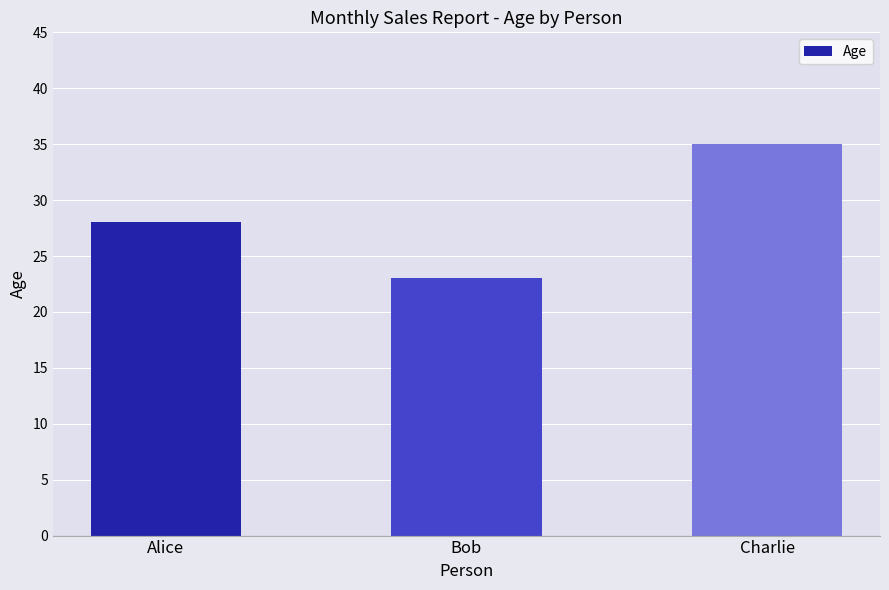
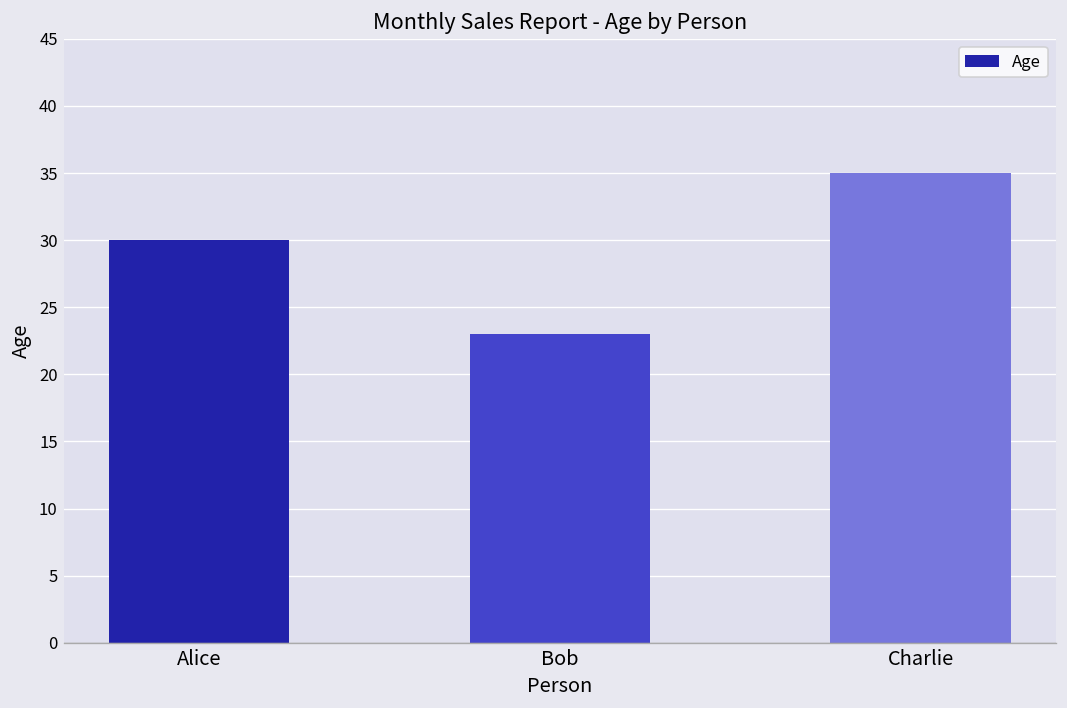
  {
-   "Alice": 28,
+   "Alice": 30,
    "Bob": 23,
    "Charlie": 35
  }
